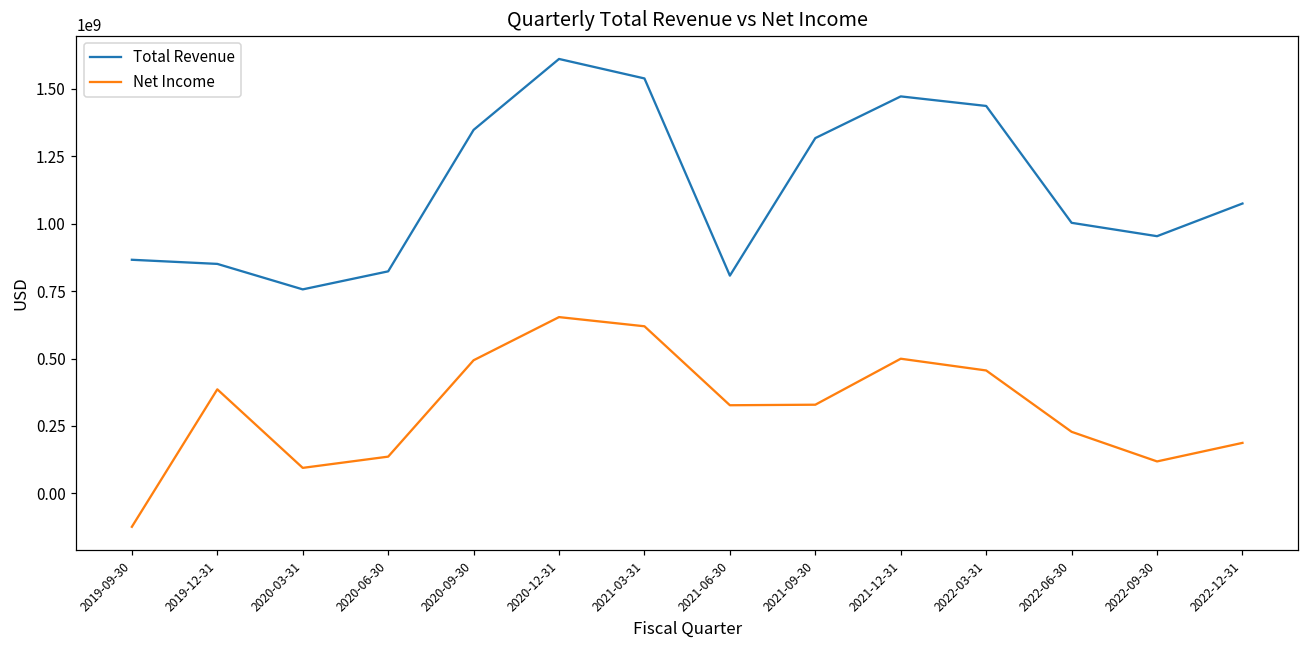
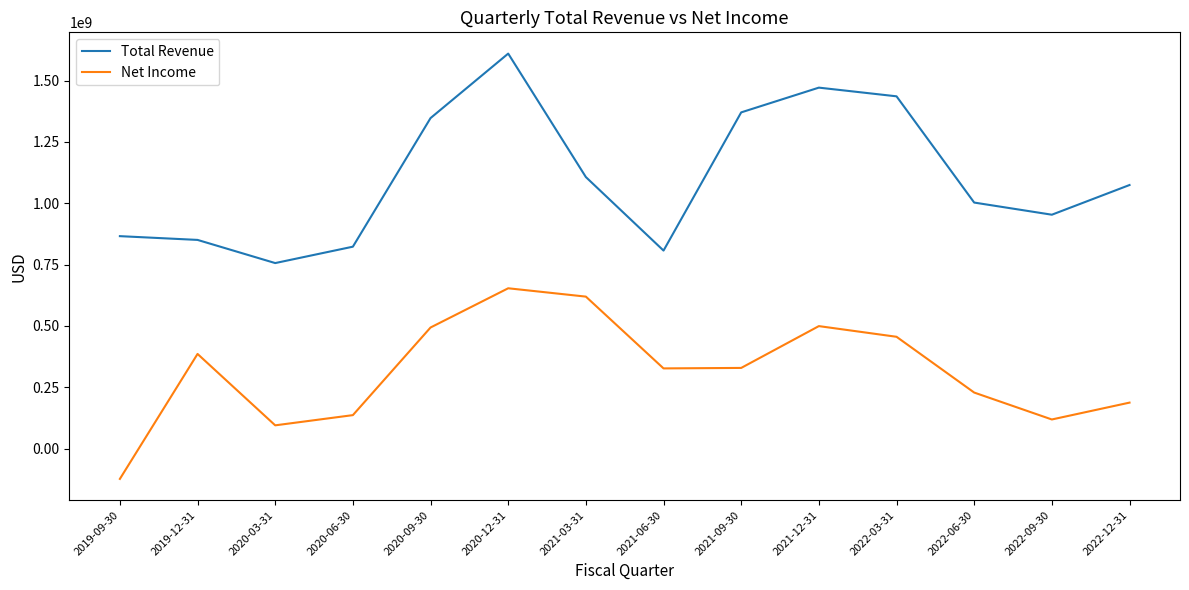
  {
    "Total Revenue": {
      "2019-09-30": 870000000,
      "2019-12-31": 850000000,
      "2020-03-31": 760000000,
      "2020-06-30": 820000000,
      "2020-09-30": 1350000000,
      "2020-12-31": 1610000000,
-     "2021-03-31": 1540000000,
+     "2021-03-31": 1110000000,
      "2021-06-30": 810000000,
-     "2021-09-30": 1320000000,
+     "2021-09-30": 1370000000,
      "2021-12-31": 1470000000,
      "2022-03-31": 1440000000,
      "2022-06-30": 1000000000,
      "2022-09-30": 950000000,
      "2022-12-31": 1070000000
    },
    "Net Income": {
      "2019-09-30": -120000000,
      "2019-12-31": 390000000,
      "2020-03-31": 90000000,
      "2020-06-30": 140000000,
      "2020-09-30": 490000000,
      "2020-12-31": 650000000,
      "2021-03-31": 620000000,
      "2021-06-30": 330000000,
      "2021-09-30": 330000000,
      "2021-12-31": 500000000,
      "2022-03-31": 460000000,
      "2022-06-30": 230000000,
      "2022-09-30": 120000000,
      "2022-12-31": 190000000
    }
  }
